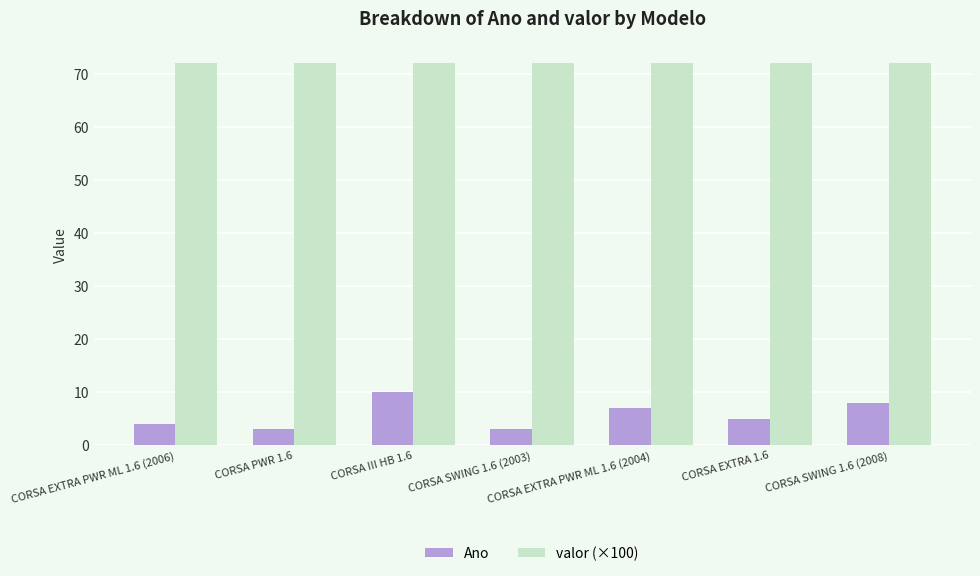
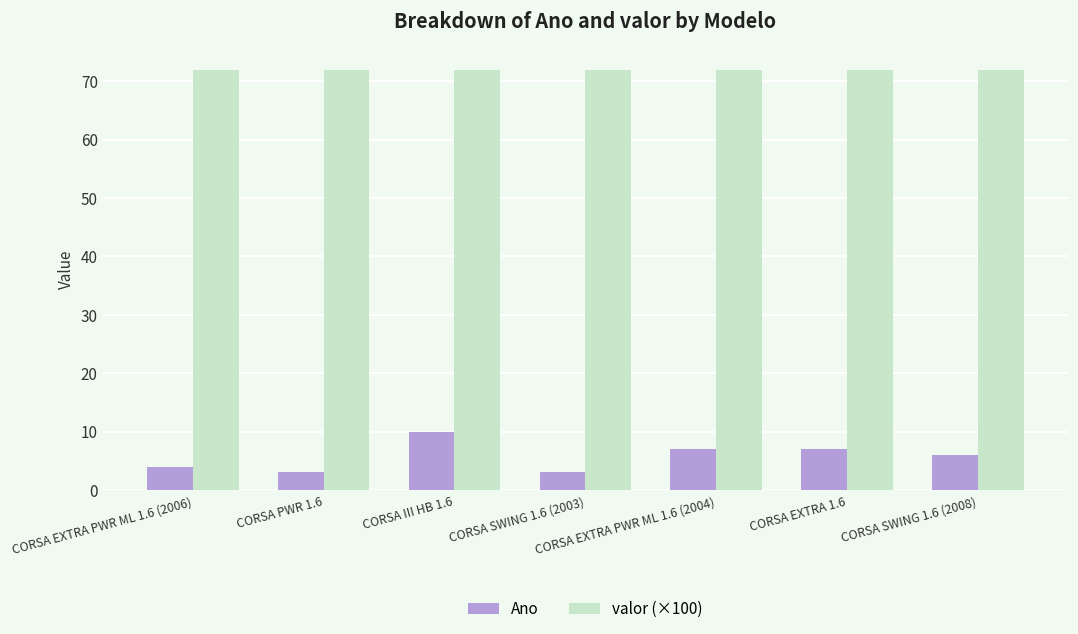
  {
    "Ano": {
      "CORSA EXTRA PWR ML 1.6 (2006)": 4,
      "CORSA PWR 1.6": 3,
      "CORSA III HB 1.6": 10,
      "CORSA SWING 1.6 (2003)": 3,
      "CORSA EXTRA PWR ML 1.6 (2004)": 7,
-     "CORSA EXTRA 1.6": 5,
-     "CORSA SWING 1.6 (2008)": 8
+     "CORSA EXTRA 1.6": 7,
+     "CORSA SWING 1.6 (2008)": 6
    },
    "valor (×100)": {
      "CORSA EXTRA PWR ML 1.6 (2006)": 72,
      "CORSA PWR 1.6": 72,
      "CORSA III HB 1.6": 72,
      "CORSA SWING 1.6 (2003)": 72,
      "CORSA EXTRA PWR ML 1.6 (2004)": 72,
      "CORSA EXTRA 1.6": 72,
      "CORSA SWING 1.6 (2008)": 72
    }
  }
